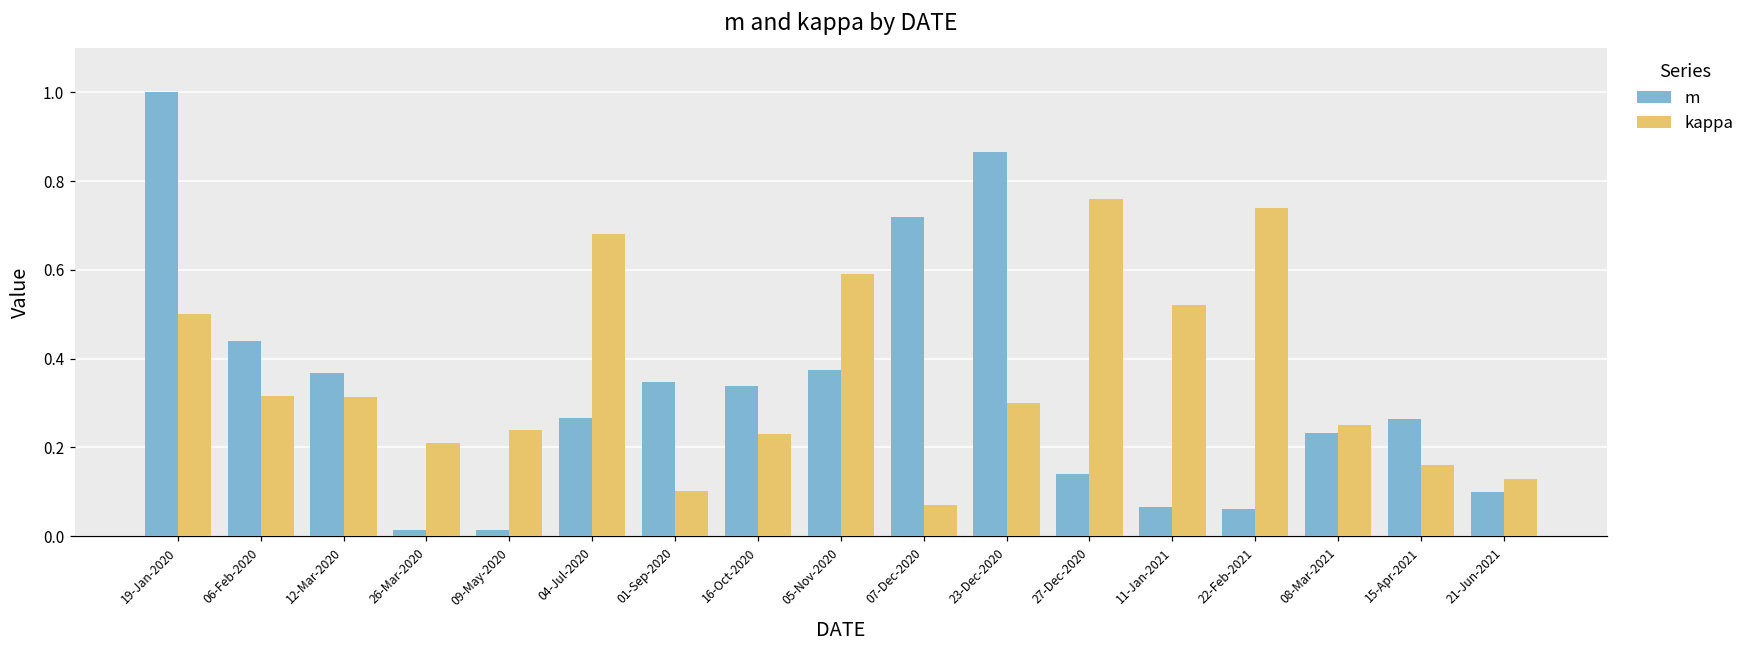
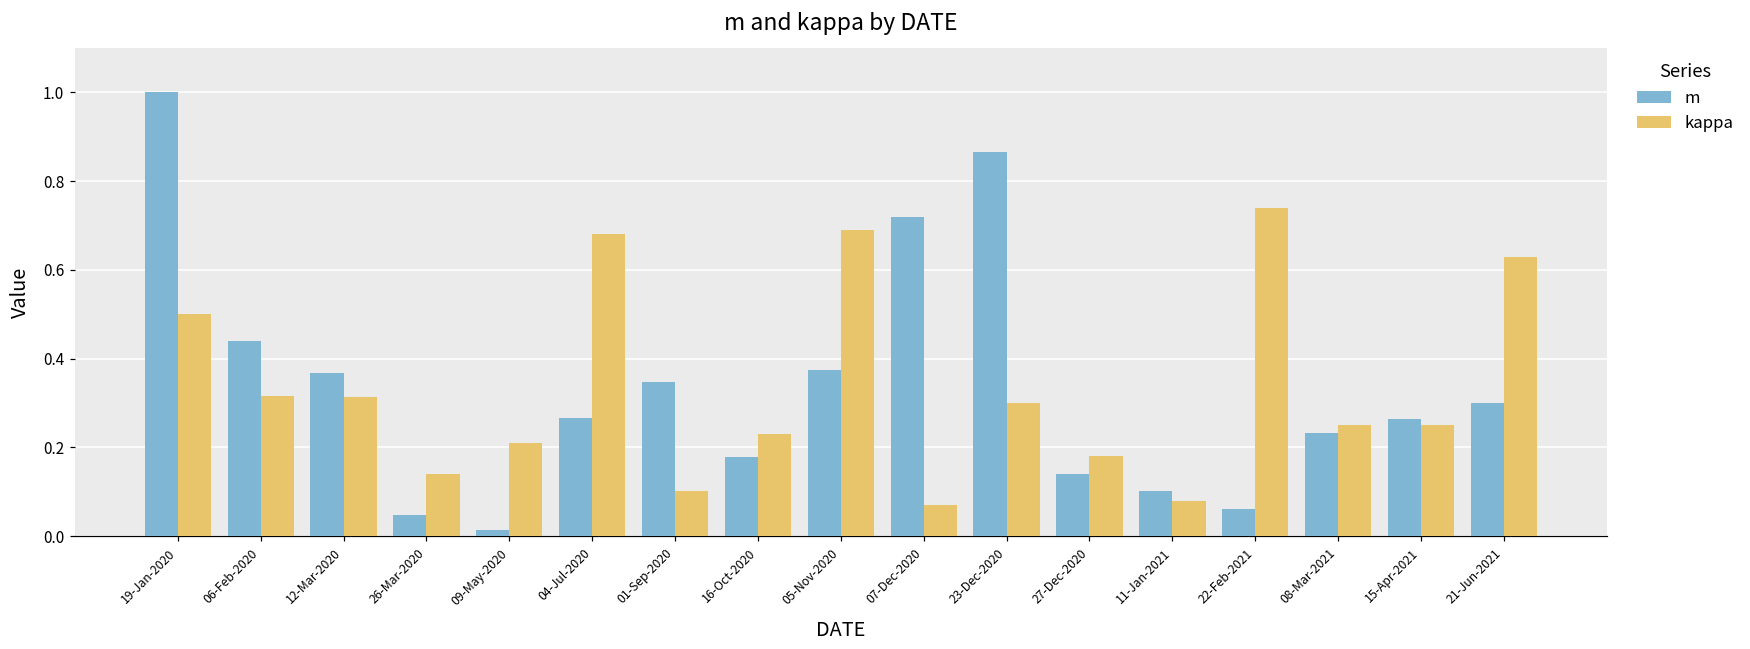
  {
    "m": {
      "19-Jan-2020": 1.00,
      "06-Feb-2020": 0.44,
      "12-Mar-2020": 0.37,
-     "26-Mar-2020": 0.01,
+     "26-Mar-2020": 0.05,
      "09-May-2020": 0.01,
      "04-Jul-2020": 0.27,
      "01-Sep-2020": 0.35,
-     "16-Oct-2020": 0.34,
+     "16-Oct-2020": 0.18,
      "05-Nov-2020": 0.37,
      "07-Dec-2020": 0.72,
      "23-Dec-2020": 0.87,
      "27-Dec-2020": 0.14,
-     "11-Jan-2021": 0.07,
+     "11-Jan-2021": 0.10,
      "22-Feb-2021": 0.06,
      "08-Mar-2021": 0.23,
      "15-Apr-2021": 0.27,
-     "21-Jun-2021": 0.1
+     "21-Jun-2021": 0.3
    },
    "kappa": {
      "19-Jan-2020": 0.50,
      "06-Feb-2020": 0.32,
      "12-Mar-2020": 0.31,
-     "26-Mar-2020": 0.21,
-     "09-May-2020": 0.24,
+     "26-Mar-2020": 0.14,
+     "09-May-2020": 0.21,
      "04-Jul-2020": 0.68,
      "01-Sep-2020": 0.10,
      "16-Oct-2020": 0.23,
-     "05-Nov-2020": 0.59,
+     "05-Nov-2020": 0.69,
      "07-Dec-2020": 0.07,
      "23-Dec-2020": 0.30,
-     "27-Dec-2020": 0.76,
-     "11-Jan-2021": 0.52,
+     "27-Dec-2020": 0.18,
+     "11-Jan-2021": 0.08,
      "22-Feb-2021": 0.74,
      "08-Mar-2021": 0.25,
-     "15-Apr-2021": 0.16,
-     "21-Jun-2021": 0.13
+     "15-Apr-2021": 0.25,
+     "21-Jun-2021": 0.63
    }
  }
